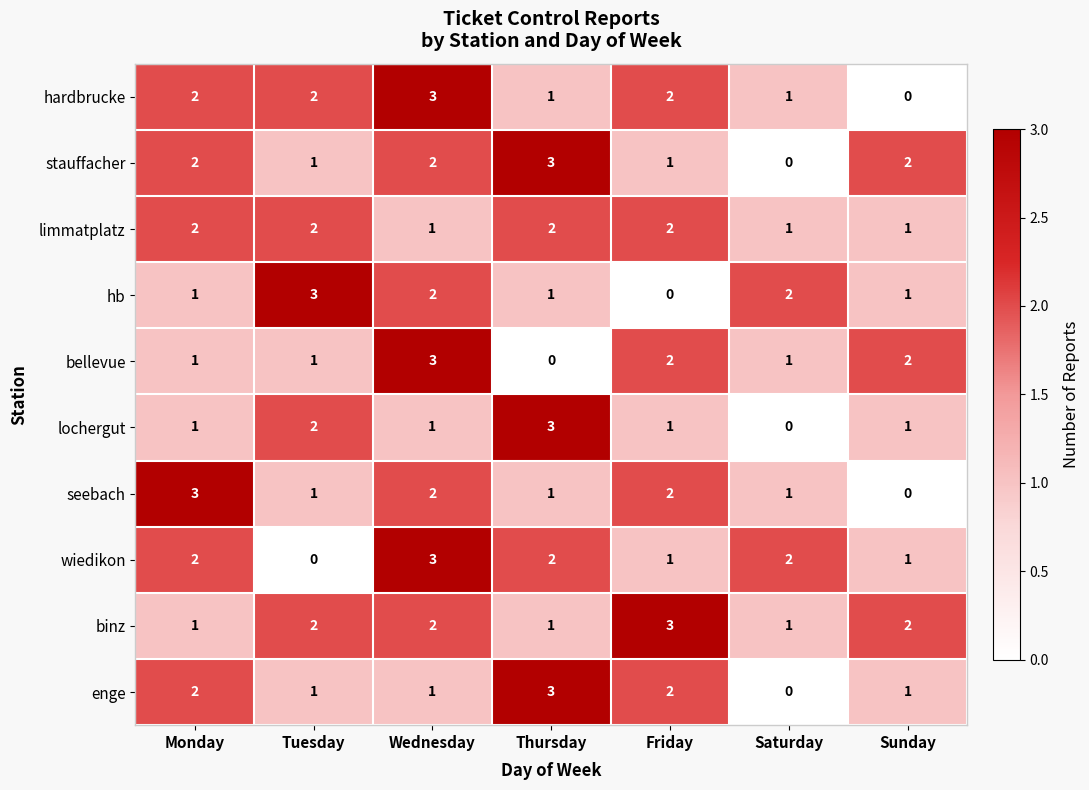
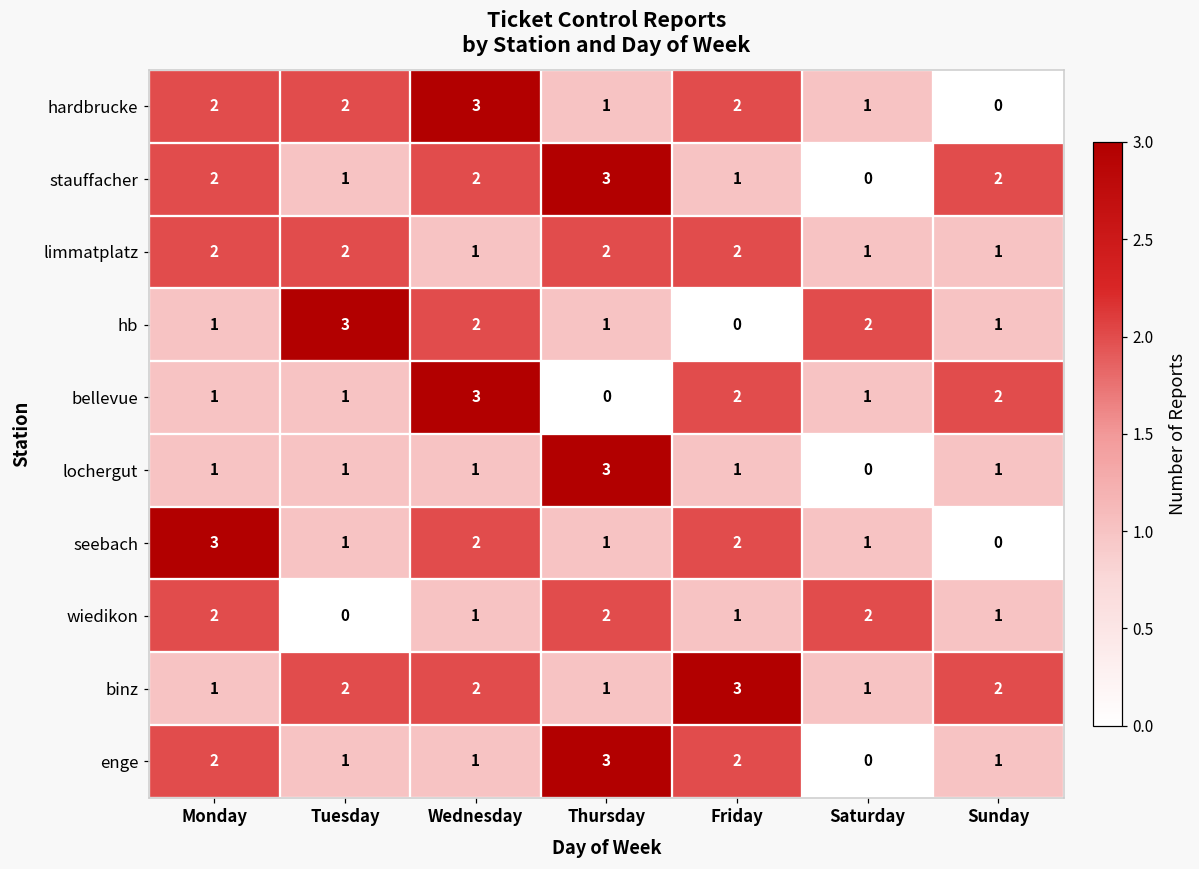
  {
    "hardbrucke": {
      "Monday": 2,
      "Tuesday": 2,
      "Wednesday": 3,
      "Thursday": 1,
      "Friday": 2,
      "Saturday": 1,
      "Sunday": 0
    },
    "stauffacher": {
      "Monday": 2,
      "Tuesday": 1,
      "Wednesday": 2,
      "Thursday": 3,
      "Friday": 1,
      "Saturday": 0,
      "Sunday": 2
    },
    "limmatplatz": {
      "Monday": 2,
      "Tuesday": 2,
      "Wednesday": 1,
      "Thursday": 2,
      "Friday": 2,
      "Saturday": 1,
      "Sunday": 1
    },
    "hb": {
      "Monday": 1,
      "Tuesday": 3,
      "Wednesday": 2,
      "Thursday": 1,
      "Friday": 0,
      "Saturday": 2,
      "Sunday": 1
    },
    "bellevue": {
      "Monday": 1,
      "Tuesday": 1,
      "Wednesday": 3,
      "Thursday": 0,
      "Friday": 2,
      "Saturday": 1,
      "Sunday": 2
    },
    "lochergut": {
      "Monday": 1,
-     "Tuesday": 2,
+     "Tuesday": 1,
      "Wednesday": 1,
      "Thursday": 3,
      "Friday": 1,
      "Saturday": 0,
      "Sunday": 1
    },
    "seebach": {
      "Monday": 3,
      "Tuesday": 1,
      "Wednesday": 2,
      "Thursday": 1,
      "Friday": 2,
      "Saturday": 1,
      "Sunday": 0
    },
    "wiedikon": {
      "Monday": 2,
      "Tuesday": 0,
-     "Wednesday": 3,
+     "Wednesday": 1,
      "Thursday": 2,
      "Friday": 1,
      "Saturday": 2,
      "Sunday": 1
    },
    "binz": {
      "Monday": 1,
      "Tuesday": 2,
      "Wednesday": 2,
      "Thursday": 1,
      "Friday": 3,
      "Saturday": 1,
      "Sunday": 2
    },
    "enge": {
      "Monday": 2,
      "Tuesday": 1,
      "Wednesday": 1,
      "Thursday": 3,
      "Friday": 2,
      "Saturday": 0,
      "Sunday": 1
    }
  }
